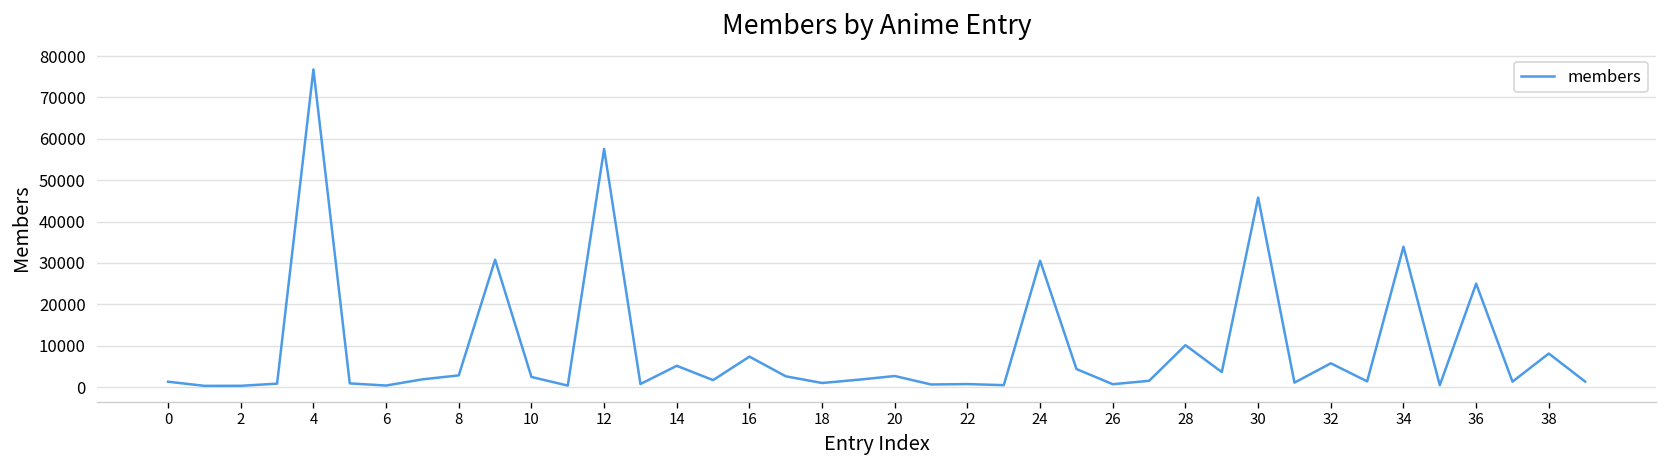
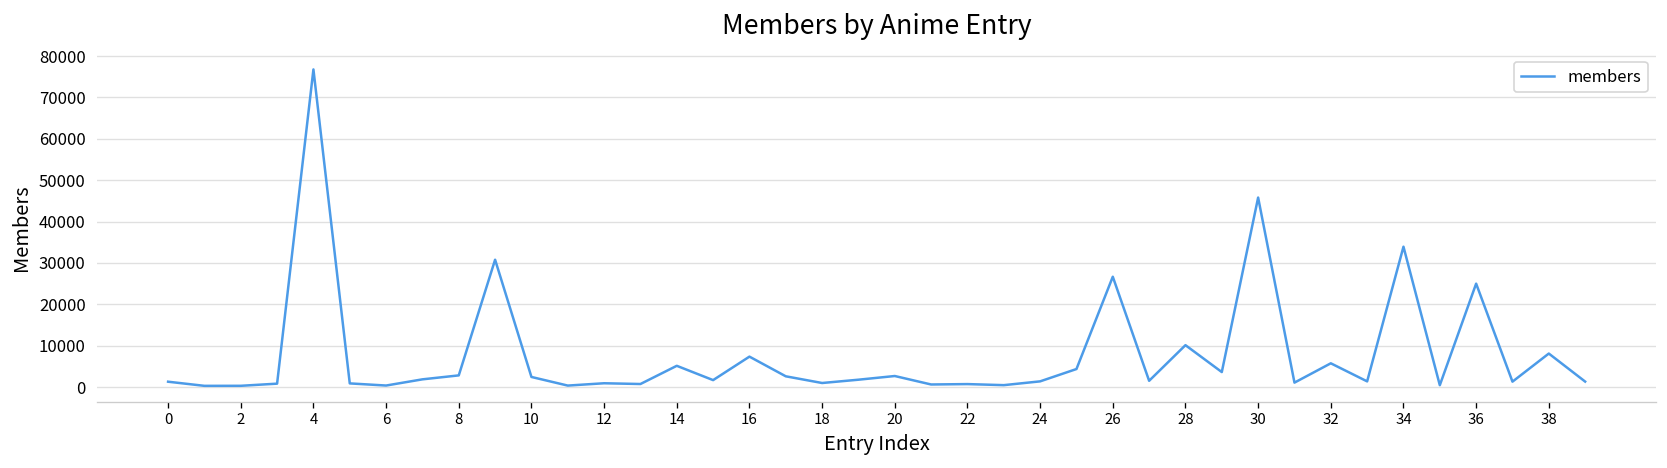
  {
    "0": 1000,
    "2": 0,
    "4": 77000,
    "6": 0,
    "8": 3000,
    "10": 2000,
-   "12": 58000,
+   "12": 1000,
    "14": 5000,
    "16": 7000,
    "18": 1000,
    "20": 3000,
    "22": 1000,
-   "24": 31000,
-   "26": 1000,
+   "24": 1000,
+   "26": 27000,
    "28": 10000,
    "30": 46000,
    "32": 6000,
    "34": 34000,
    "36": 25000,
    "38": 8000
  }
